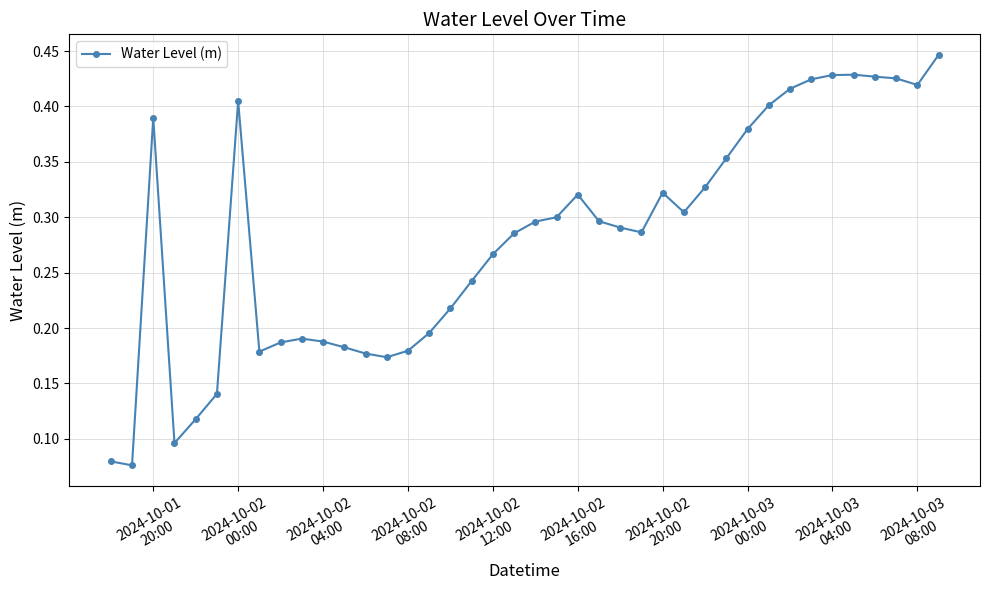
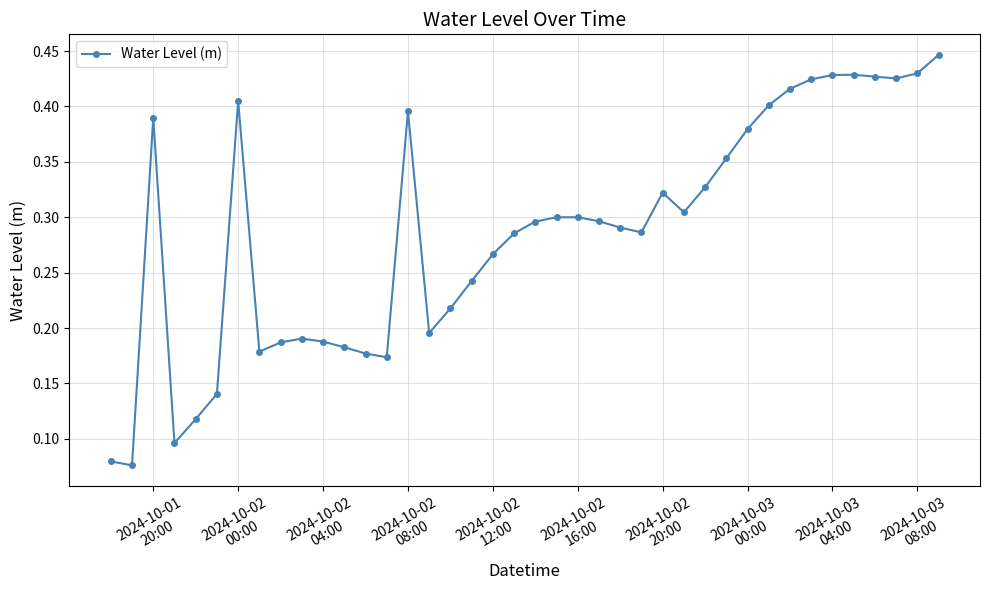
  {
    "2024-10-01 20:00": 0.390,
    "2024-10-02 00:00": 0.405,
    "2024-10-02 04:00": 0.188,
-   "2024-10-02 08:00": 0.179,
+   "2024-10-02 08:00": 0.396,
    "2024-10-02 12:00": 0.267,
-   "2024-10-02 16:00": 0.320,
+   "2024-10-02 16:00": 0.300,
    "2024-10-02 20:00": 0.322,
    "2024-10-03 00:00": 0.380,
    "2024-10-03 04:00": 0.428,
-   "2024-10-03 08:00": 0.419
+   "2024-10-03 08:00": 0.430
  }
